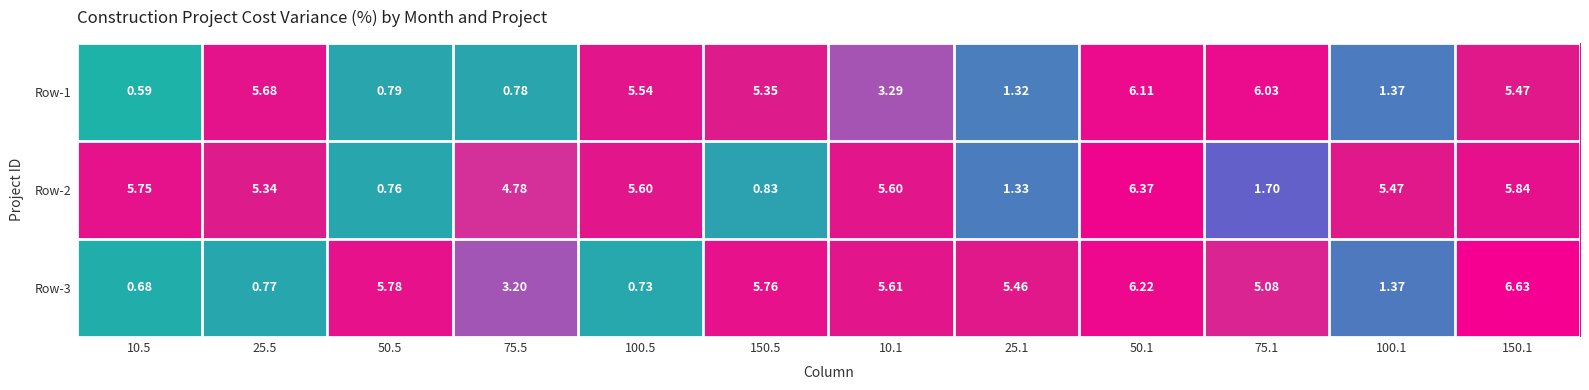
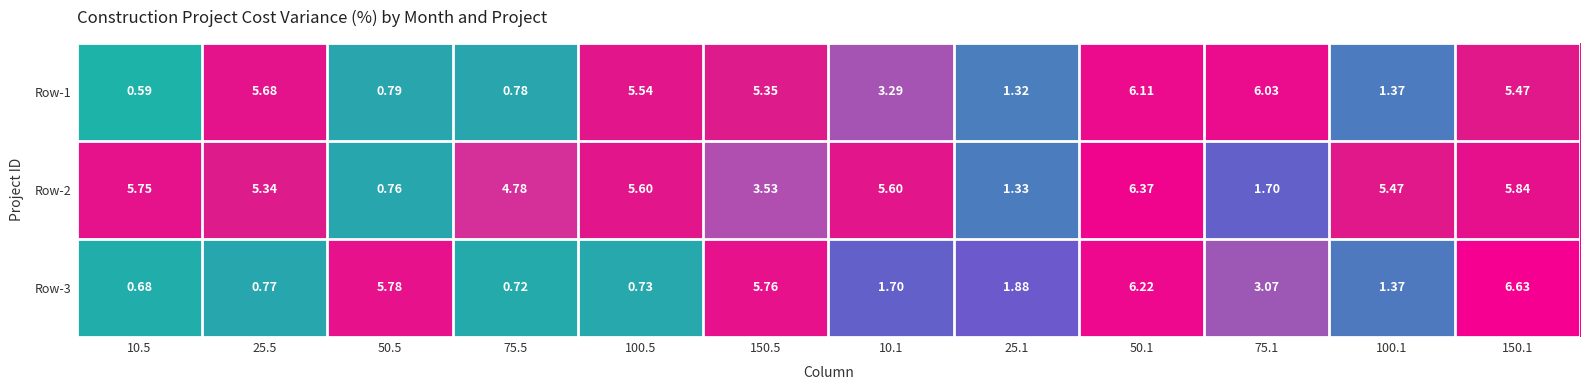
  {
    "Row-1": {
      "10.5": 0.59,
      "25.5": 5.68,
      "50.5": 0.79,
      "75.5": 0.78,
      "100.5": 5.54,
      "150.5": 5.35,
      "10.1": 3.29,
      "25.1": 1.32,
      "50.1": 6.11,
      "75.1": 6.03,
      "100.1": 1.37,
      "150.1": 5.47
    },
    "Row-2": {
      "10.5": 5.75,
      "25.5": 5.34,
      "50.5": 0.76,
      "75.5": 4.78,
      "100.5": 5.60,
-     "150.5": 0.83,
+     "150.5": 3.53,
      "10.1": 5.60,
      "25.1": 1.33,
      "50.1": 6.37,
      "75.1": 1.70,
      "100.1": 5.47,
      "150.1": 5.84
    },
    "Row-3": {
      "10.5": 0.68,
      "25.5": 0.77,
      "50.5": 5.78,
-     "75.5": 3.20,
+     "75.5": 0.72,
      "100.5": 0.73,
      "150.5": 5.76,
-     "10.1": 5.61,
-     "25.1": 5.46,
+     "10.1": 1.70,
+     "25.1": 1.88,
      "50.1": 6.22,
-     "75.1": 5.08,
+     "75.1": 3.07,
      "100.1": 1.37,
      "150.1": 6.63
    }
  }
